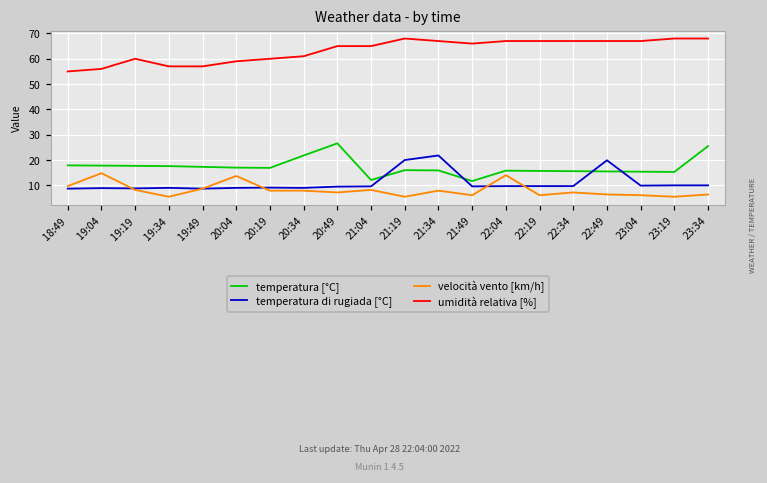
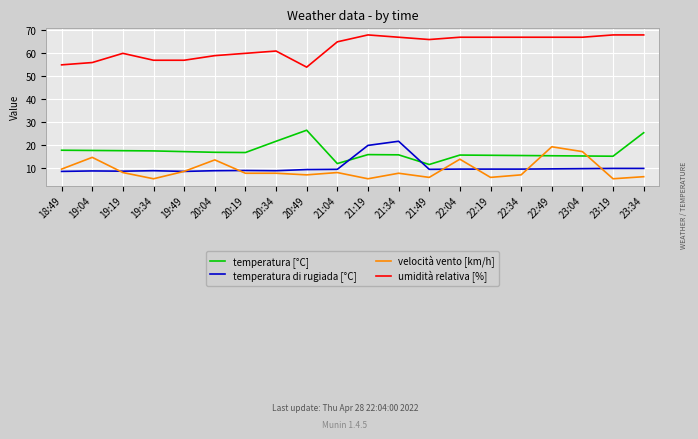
  {
    "temperatura [°C]": {
      "18:49": 18,
      "19:04": 18,
      "19:19": 18,
      "19:34": 18,
      "19:49": 17,
      "20:04": 17,
      "20:19": 17,
      "20:34": 22,
      "20:49": 27,
      "21:04": 12,
      "21:19": 16,
      "21:34": 16,
      "21:49": 12,
      "22:04": 16,
      "22:19": 16,
      "22:34": 16,
      "22:49": 16,
      "23:04": 15,
      "23:19": 15,
      "23:34": 26
    },
    "temperatura di rugiada [°C]": {
      "19:04": 9,
      "19:34": 9,
      "20:04": 9,
      "20:19": 9,
      "20:49": 10,
      "21:04": 10,
      "21:19": 20,
      "21:34": 22,
      "21:49": 10,
      "22:04": 10,
      "22:19": 10,
      "22:34": 10,
-     "22:49": 20,
+     "22:49": 10,
      "23:04": 10,
      "23:19": 10,
      "23:34": 10
    },
    "velocità vento [km/h]": {
      "19:04": 15,
      "19:34": 6,
      "20:04": 14,
      "20:19": 8,
      "20:49": 7,
      "21:04": 8,
      "21:19": 6,
      "21:34": 8,
      "21:49": 6,
      "22:04": 14,
      "22:19": 6,
      "22:34": 7,
-     "22:49": 6,
-     "23:04": 6,
+     "22:49": 19,
+     "23:04": 17,
      "23:19": 6,
      "23:34": 6
    },
    "umidità relativa [%]": {
      "18:49": 55,
      "19:04": 56,
      "19:19": 60,
      "19:34": 57,
      "19:49": 57,
      "20:04": 59,
      "20:19": 60,
      "20:34": 61,
-     "20:49": 65,
+     "20:49": 54,
      "21:04": 65,
      "21:19": 68,
      "21:34": 67,
      "21:49": 66,
      "22:04": 67,
      "22:19": 67,
      "22:34": 67,
      "22:49": 67,
      "23:04": 67,
      "23:19": 68,
      "23:34": 68
    }
  }
